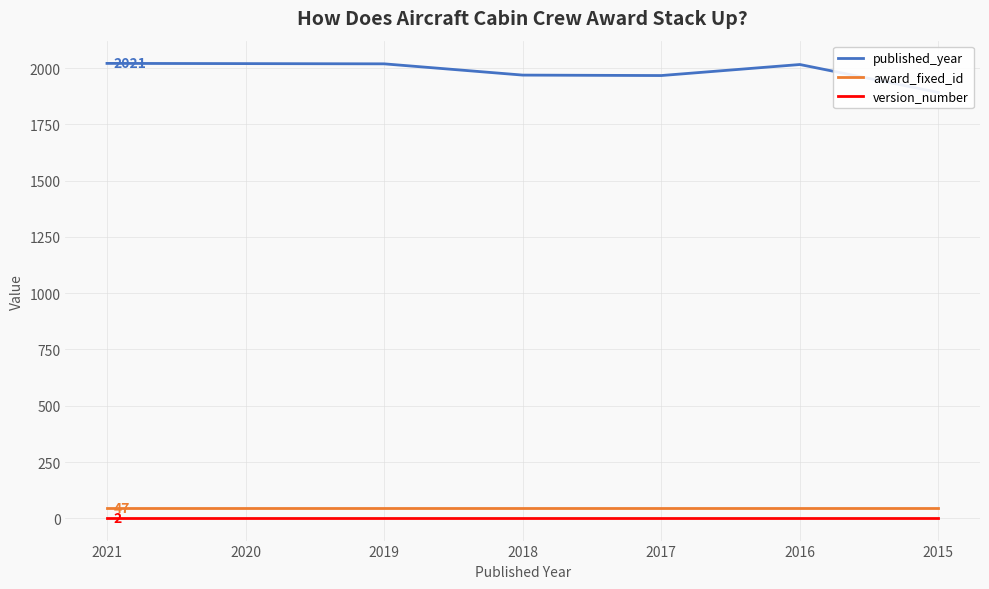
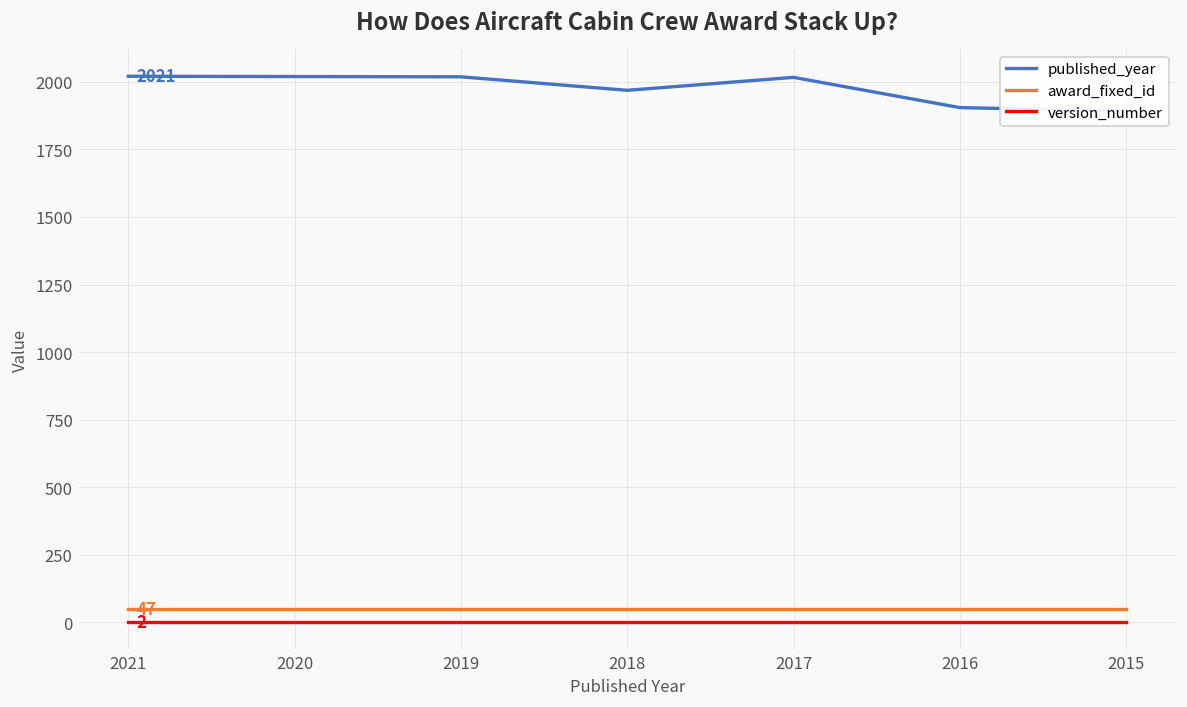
  {
    "published_year": {
      "2020": 2020,
      "2019": 2020,
      "2018": 1970,
-     "2017": 1970,
-     "2016": 2020
+     "2017": 2020,
+     "2016": 1910
    },
    "award_fixed_id": {
      "2021": 47
    },
    "version_number": {
      "2020": 0,
      "2019": 0,
      "2018": 0,
      "2017": 0,
      "2016": 0,
      "2015": 0
    }
  }
